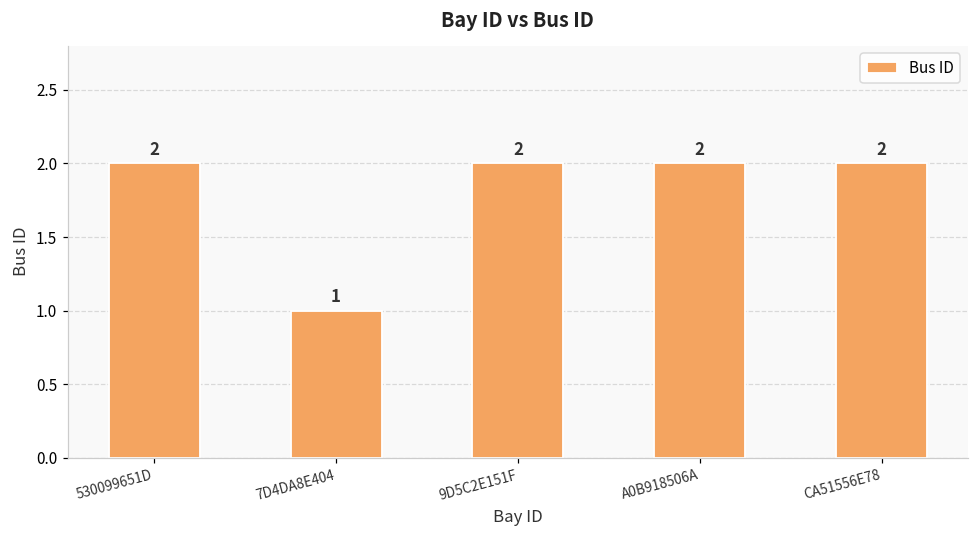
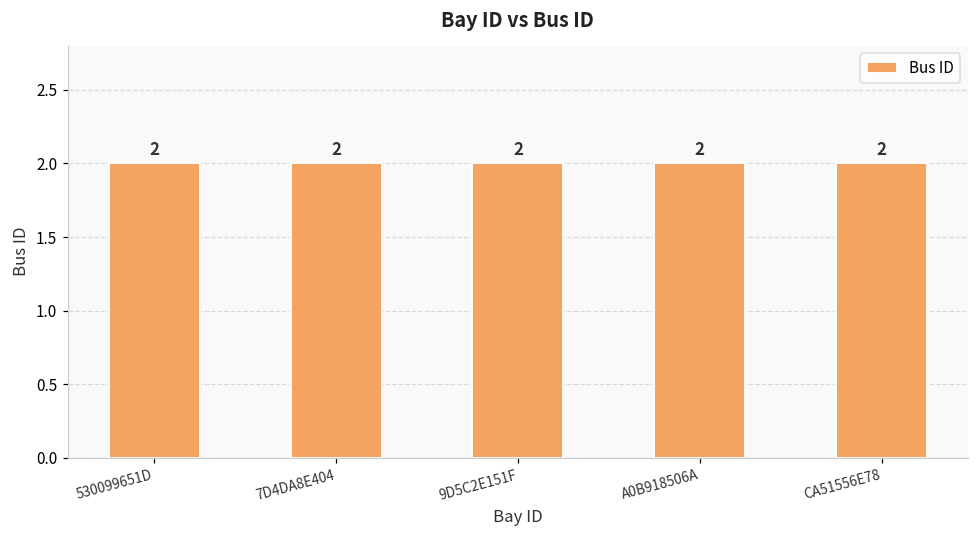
  {
    "530099651D": 2,
-   "7D4DA8E404": 1,
+   "7D4DA8E404": 2,
    "9D5C2E151F": 2,
    "A0B918506A": 2,
    "CA51556E78": 2
  }
